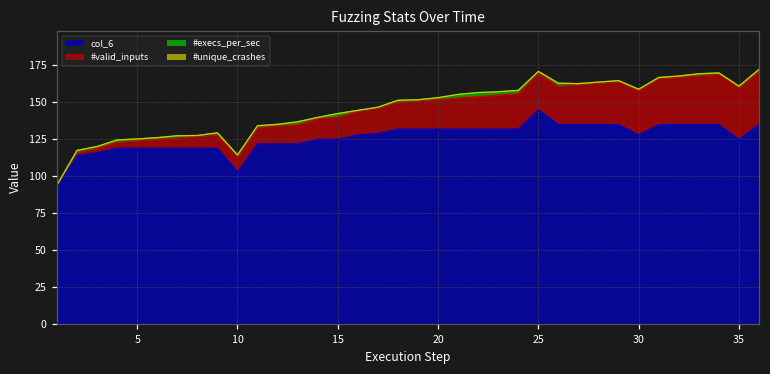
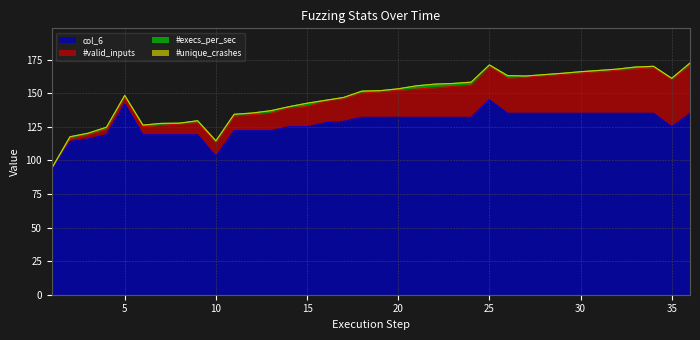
  {
    "col_6": {
-     "5": 119,
+     "5": 142,
      "10": 103,
      "15": 125,
      "20": 132,
      "25": 145,
-     "30": 128,
+     "30": 135,
      "35": 125
    },
    "#valid_inputs": {
      "15": 15
    }
  }
